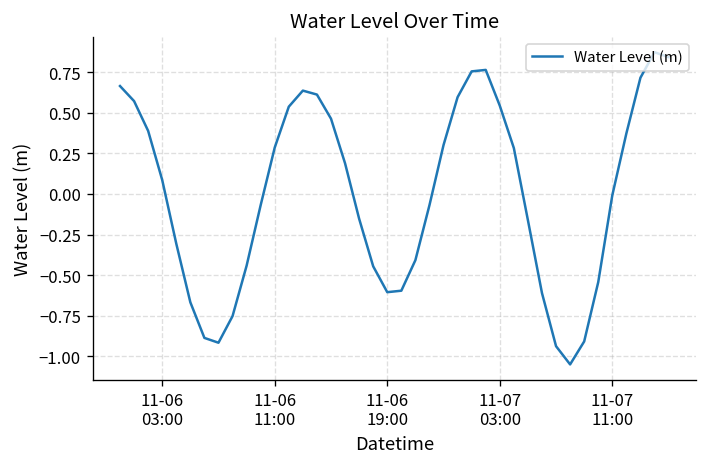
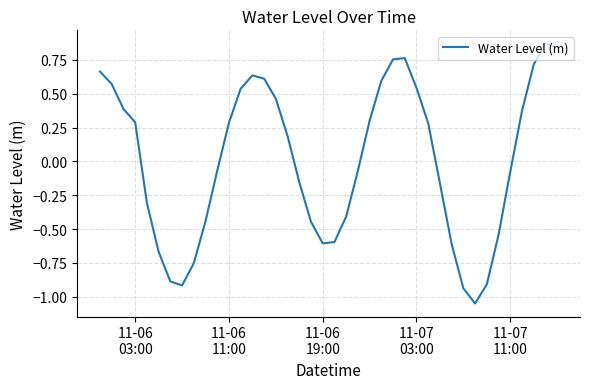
  {
-   "11-06 03:00": 0.09,
+   "11-06 03:00": 0.29,
    "11-06 11:00": 0.29,
    "11-06 19:00": -0.60,
    "11-07 03:00": 0.54,
-   "11-07 11:00": -0.01
+   "11-07 11:00": -0.08
  }
